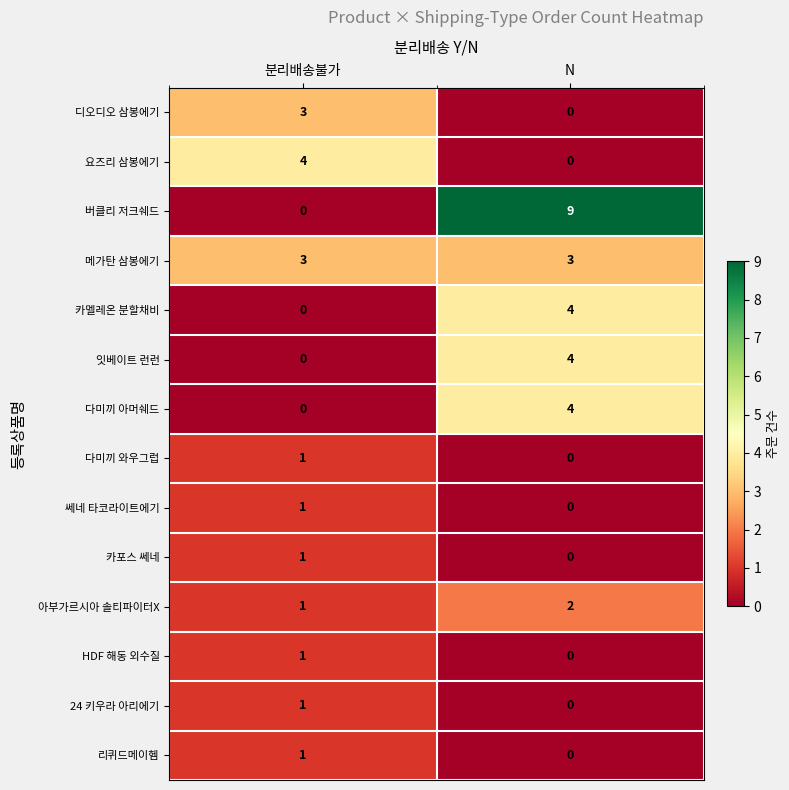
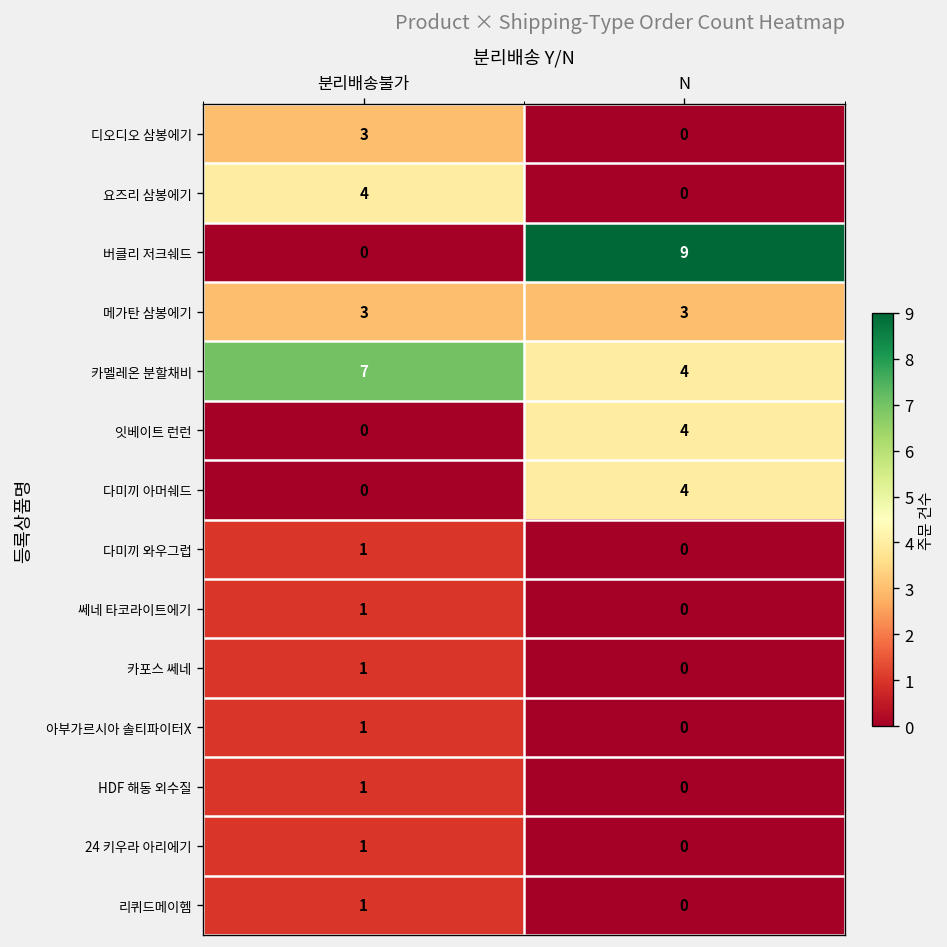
  {
    "디오디오 삼봉에기": {
      "분리배송불가": 3,
      "N": 0
    },
    "요즈리 삼봉에기": {
      "분리배송불가": 4,
      "N": 0
    },
    "버클리 저크쉐드": {
      "분리배송불가": 0,
      "N": 9
    },
    "메가탄 삼봉에기": {
      "분리배송불가": 3,
      "N": 3
    },
    "카멜레온 분할채비": {
-     "분리배송불가": 0,
+     "분리배송불가": 7,
      "N": 4
    },
    "잇베이트 런런": {
      "분리배송불가": 0,
      "N": 4
    },
    "다미끼 아머쉐드": {
      "분리배송불가": 0,
      "N": 4
    },
    "다미끼 와우그럽": {
      "분리배송불가": 1,
      "N": 0
    },
    "쎄네 타코라이트에기": {
      "분리배송불가": 1,
      "N": 0
    },
    "카포스 쎄네": {
      "분리배송불가": 1,
      "N": 0
    },
    "아부가르시아 솔티파이터X": {
      "분리배송불가": 1,
-     "N": 2
+     "N": 0
    },
    "HDF 해동 외수질": {
      "분리배송불가": 1,
      "N": 0
    },
    "24 키우라 아리에기": {
      "분리배송불가": 1,
      "N": 0
    },
    "리퀴드메이헴": {
      "분리배송불가": 1,
      "N": 0
    }
  }
